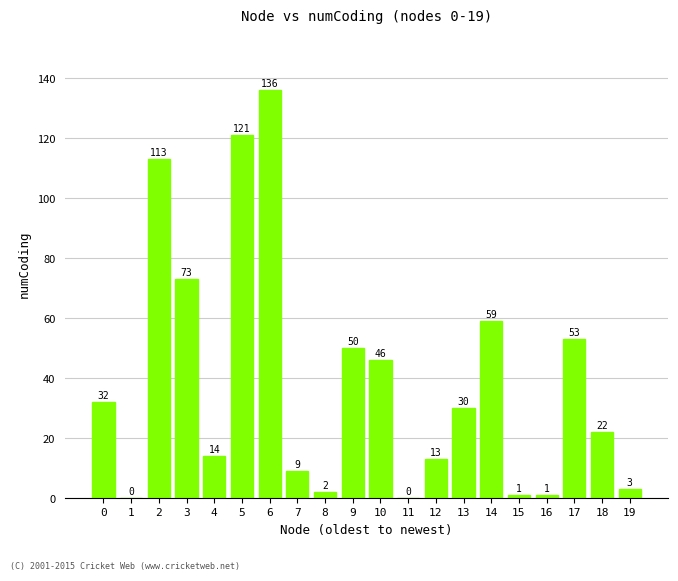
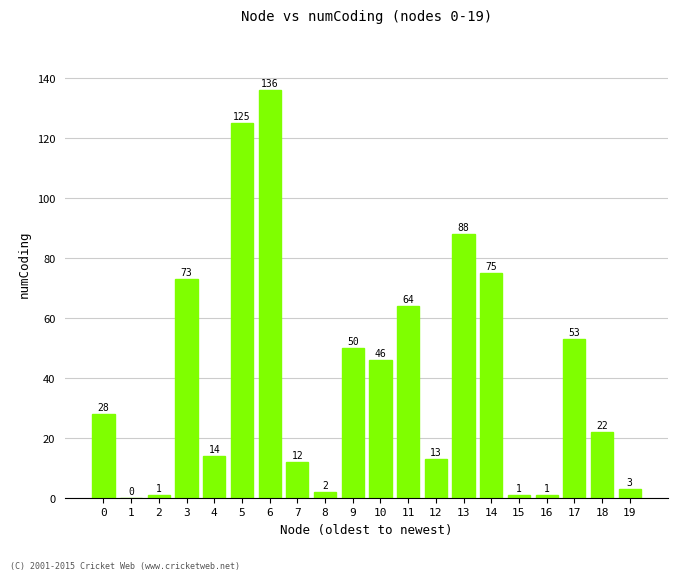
  {
-   "0": 32,
+   "0": 28,
    "1": 0,
-   "2": 113,
+   "2": 1,
    "3": 73,
    "4": 14,
-   "5": 121,
+   "5": 125,
    "6": 136,
-   "7": 9,
+   "7": 12,
    "8": 2,
    "9": 50,
    "10": 46,
-   "11": 0,
+   "11": 64,
    "12": 13,
-   "13": 30,
-   "14": 59,
+   "13": 88,
+   "14": 75,
    "15": 1,
    "16": 1,
    "17": 53,
    "18": 22,
    "19": 3
  }
